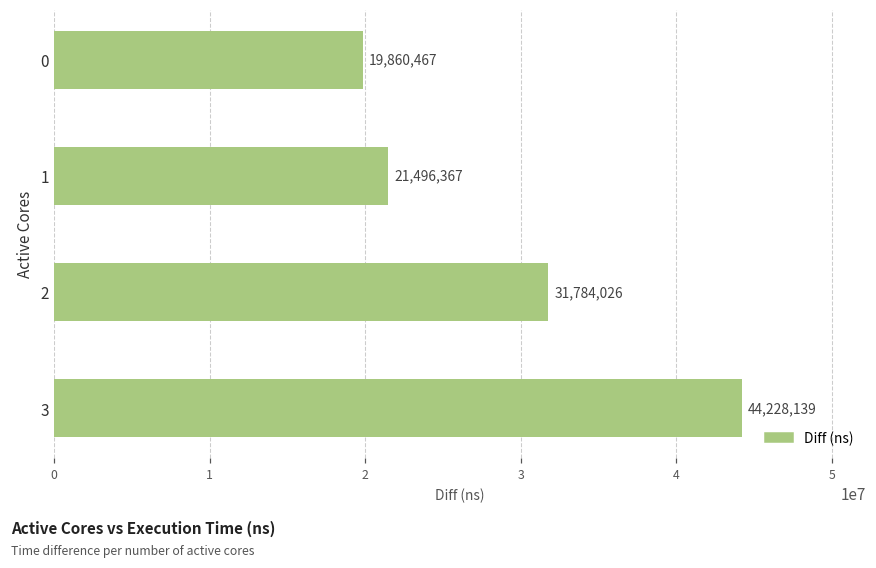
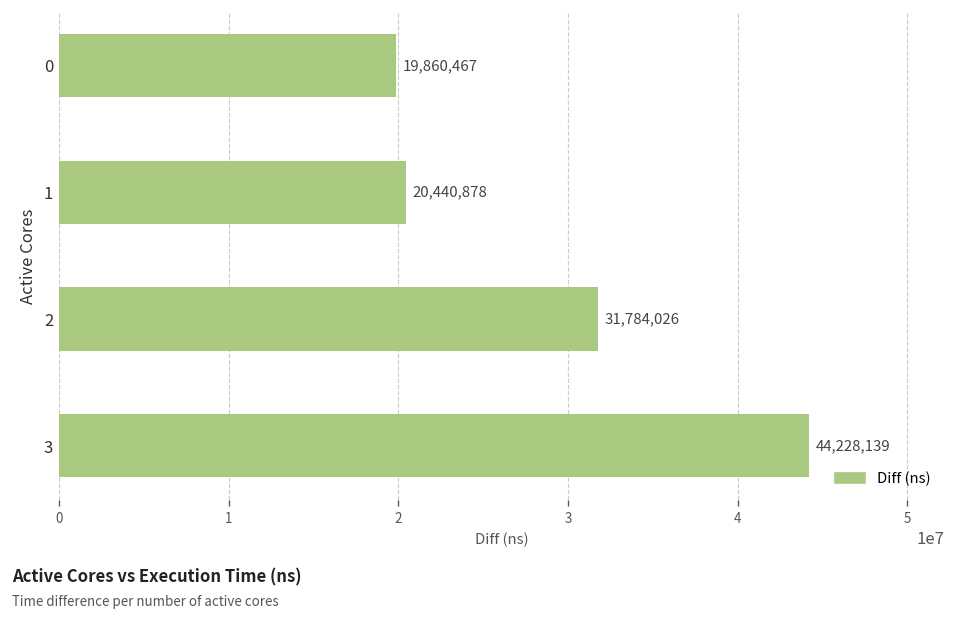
  {
    "0": "19,860,467",
-   "1": "21,496,367",
+   "1": "20,440,878",
    "2": "31,784,026",
    "3": "44,228,139"
  }
